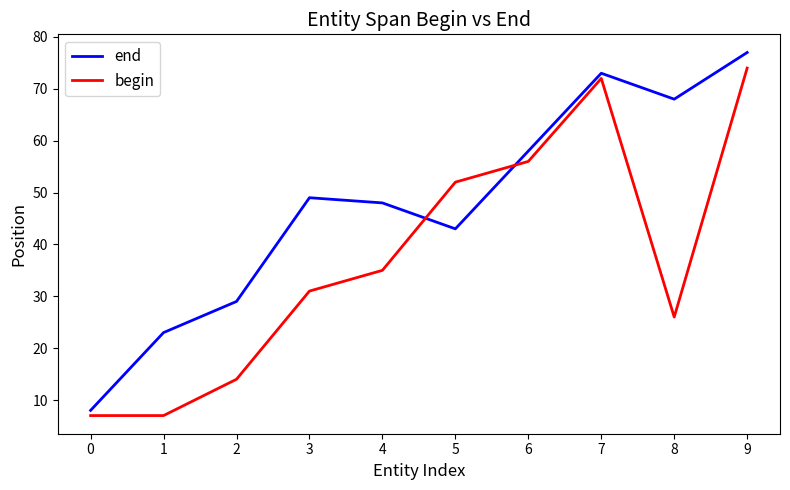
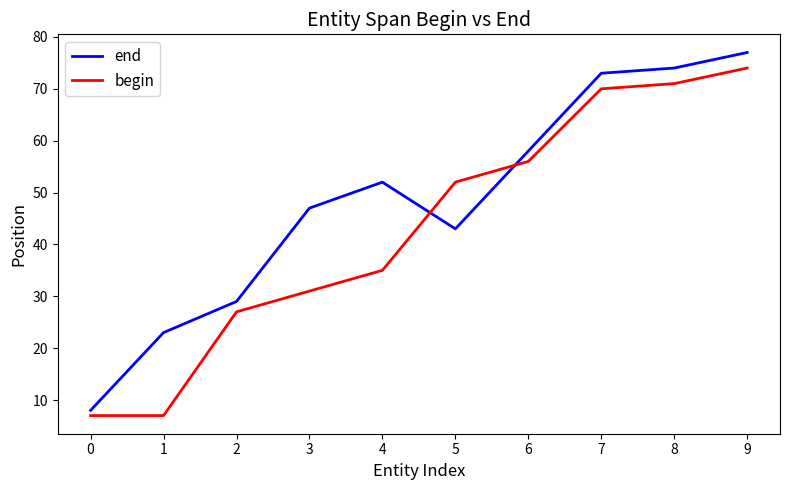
  {
    "end": {
      "0": 8,
      "1": 23,
      "2": 29,
-     "3": 49,
-     "4": 48,
+     "3": 47,
+     "4": 52,
      "5": 43,
      "6": 58,
      "7": 73,
-     "8": 68,
+     "8": 74,
      "9": 77
    },
    "begin": {
      "0": 7,
      "1": 7,
-     "2": 14,
+     "2": 27,
      "3": 31,
      "4": 35,
      "5": 52,
      "6": 56,
-     "7": 72,
-     "8": 26,
+     "7": 70,
+     "8": 71,
      "9": 74
    }
  }
